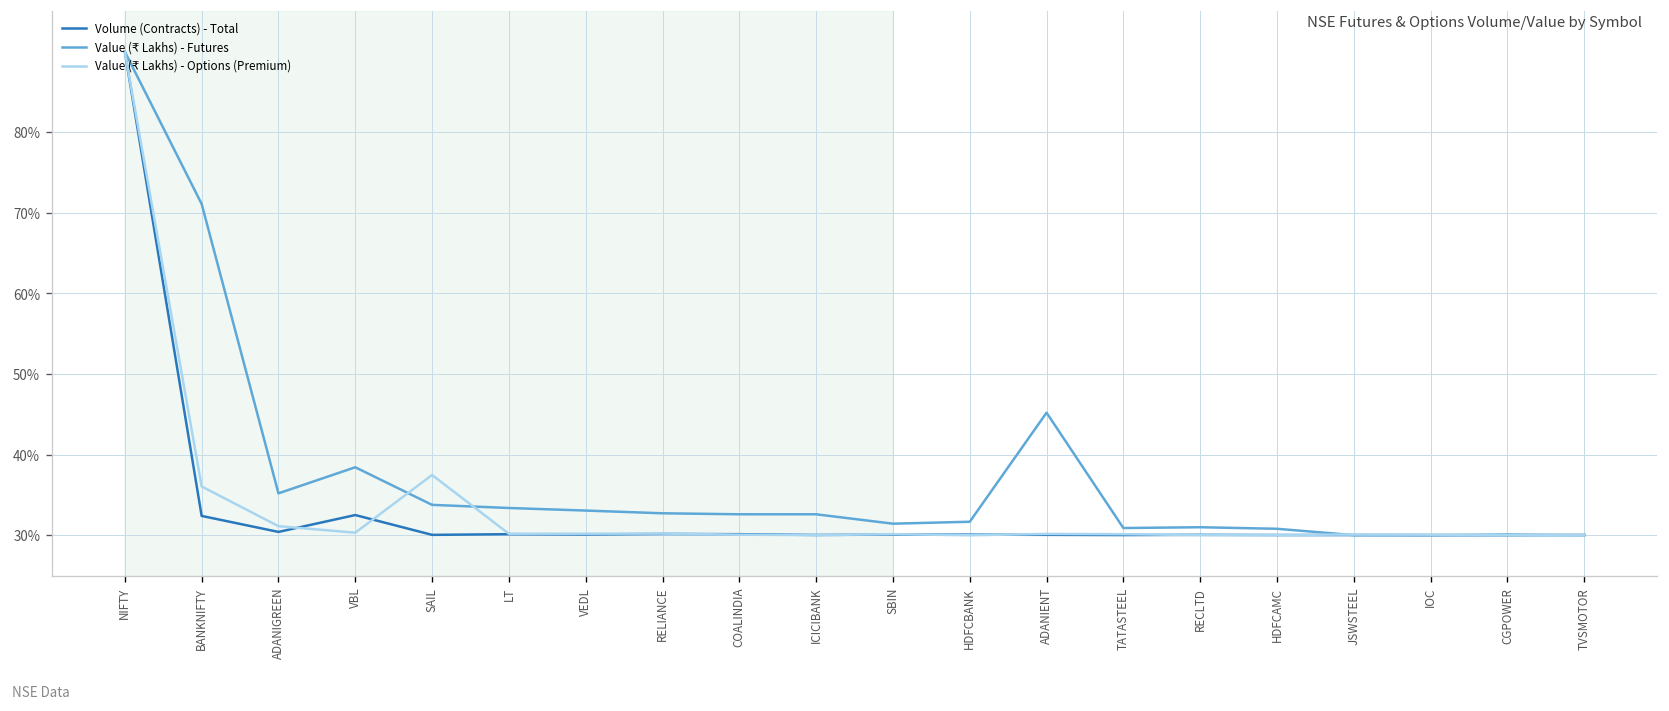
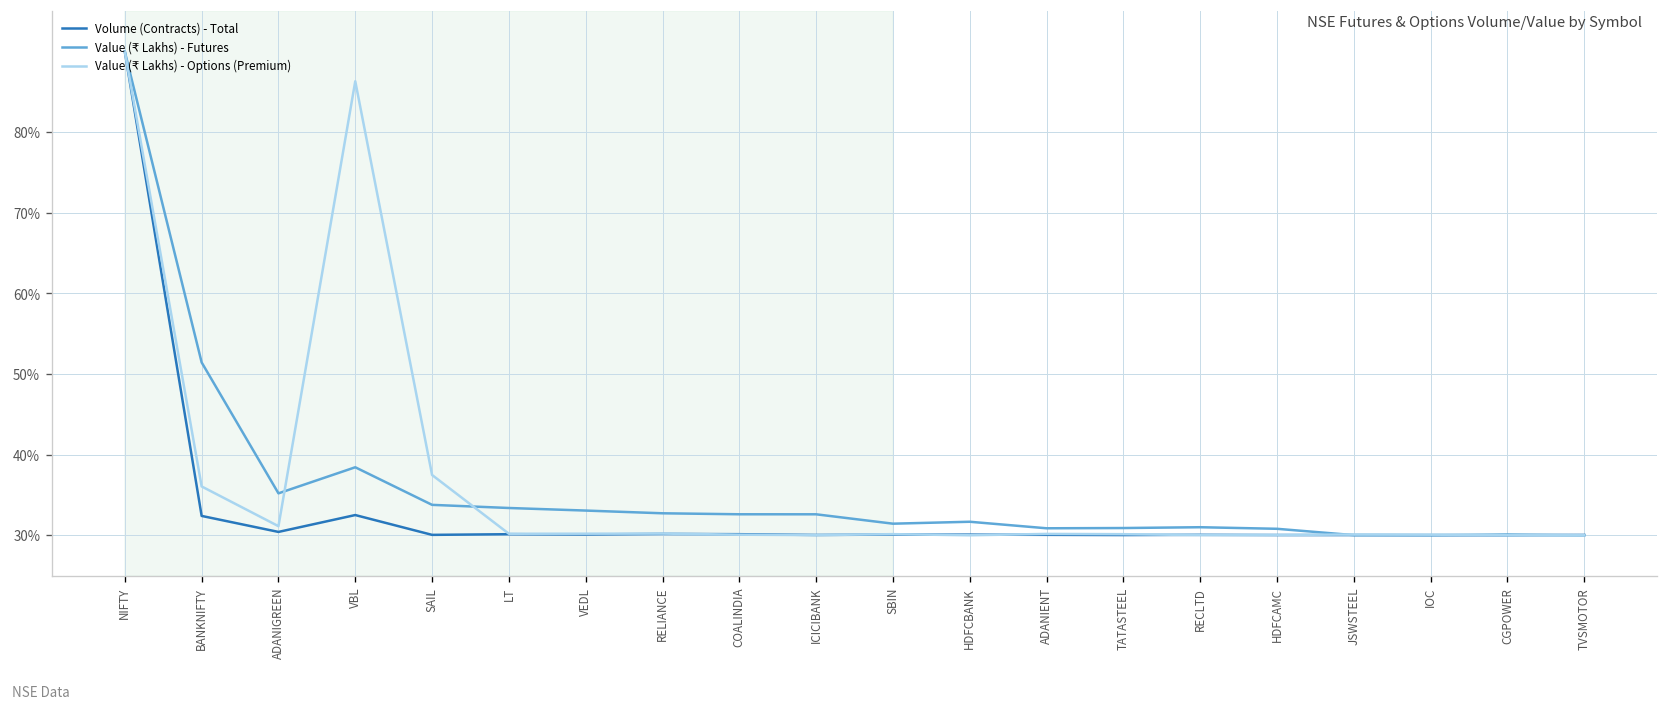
  {
    "Volume (Contracts) - Total": {
      "BANKNIFTY": "32%",
      "ADANIGREEN": "30%",
      "VBL": "33%",
      "SAIL": "30%"
    },
    "Value (₹ Lakhs) - Futures": {
-     "BANKNIFTY": "71%",
+     "BANKNIFTY": "51%",
      "ADANIGREEN": "35%",
      "VBL": "38%",
      "SAIL": "34%",
      "LT": "33%",
      "VEDL": "33%",
      "RELIANCE": "33%",
      "COALINDIA": "33%",
      "ICICIBANK": "33%",
      "SBIN": "31%",
      "HDFCBANK": "32%",
-     "ADANIENT": "45%",
+     "ADANIENT": "31%",
      "TATASTEEL": "31%",
      "RECLTD": "31%",
      "HDFCAMC": "31%"
    },
    "Value (₹ Lakhs) - Options (Premium)": {
      "BANKNIFTY": "36%",
      "ADANIGREEN": "31%",
-     "VBL": "30%",
+     "VBL": "86%",
      "SAIL": "37%"
    }
  }
